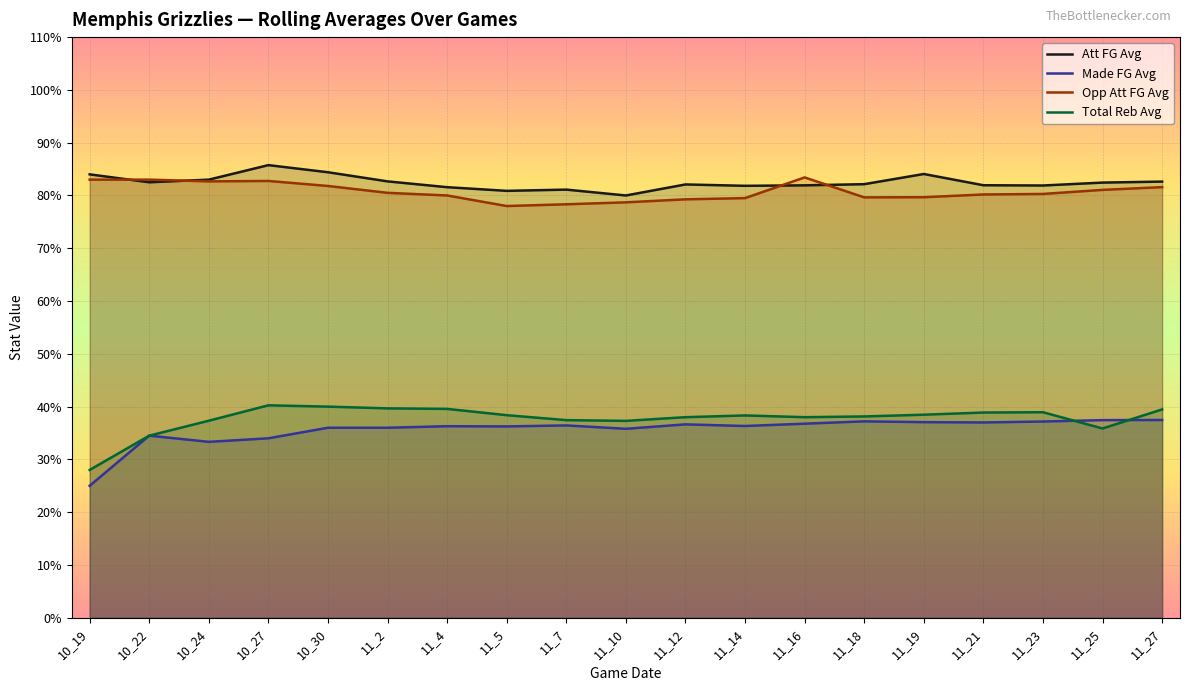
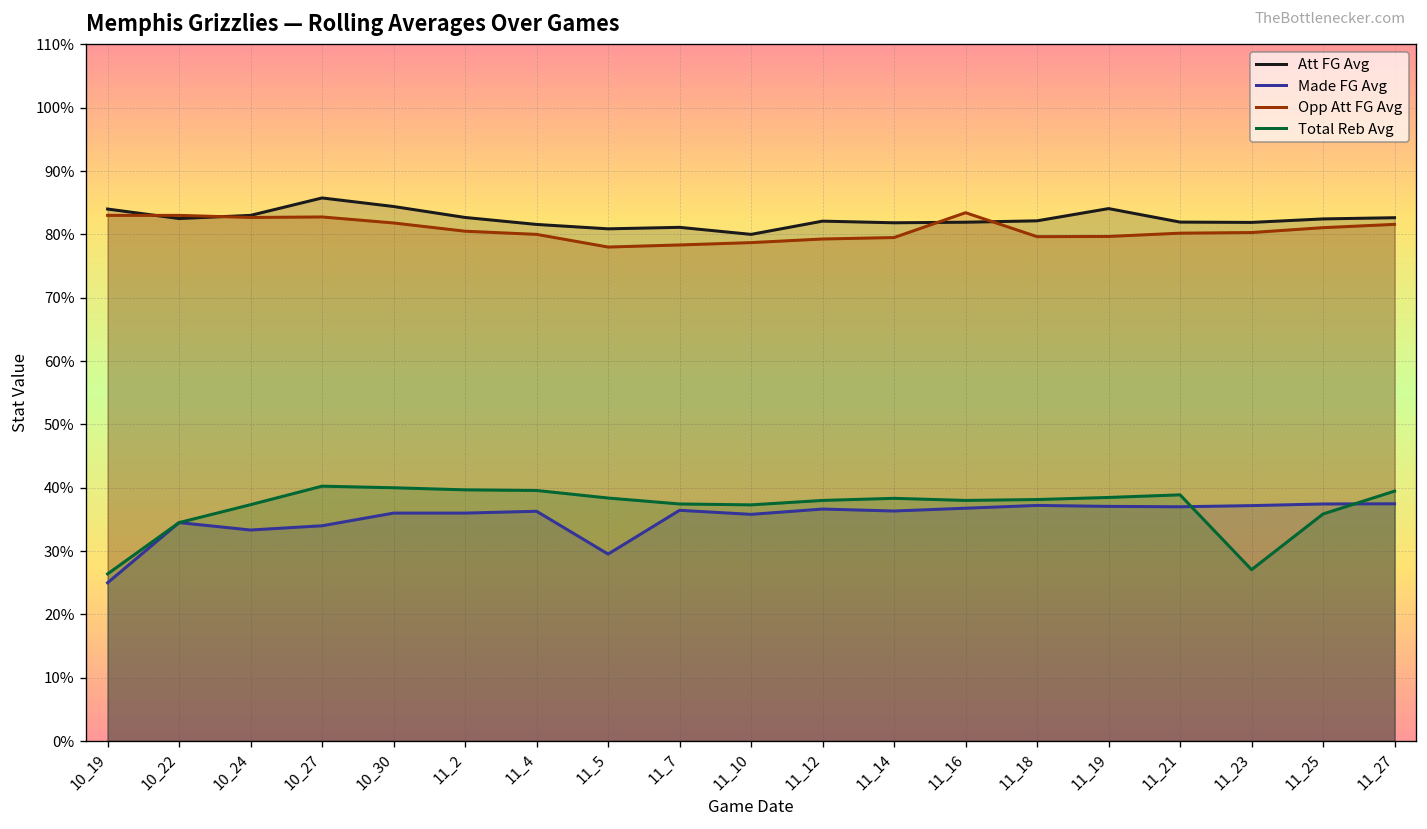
  {
    "Att FG Avg": {
      "10_19": "84%",
      "10_22": "83%",
      "10_27": "86%",
      "10_30": "84%",
      "11_2": "83%",
      "11_4": "82%",
      "11_5": "81%",
      "11_7": "81%",
      "11_10": "80%",
      "11_12": "82%",
      "11_14": "82%",
      "11_16": "82%",
      "11_18": "82%",
      "11_19": "84%",
      "11_21": "82%",
      "11_23": "82%",
      "11_25": "82%",
      "11_27": "83%"
    },
    "Made FG Avg": {
      "10_19": "25%",
      "10_24": "33%",
      "10_27": "34%",
      "10_30": "36%",
      "11_2": "36%",
      "11_4": "36%",
-     "11_5": "36%",
+     "11_5": "30%",
      "11_7": "36%",
      "11_10": "36%",
      "11_12": "37%",
      "11_14": "36%",
      "11_16": "37%",
      "11_18": "37%",
      "11_19": "37%",
      "11_21": "37%",
      "11_23": "37%",
      "11_25": "37%",
      "11_27": "37%"
    },
    "Opp Att FG Avg": {
      "10_19": "83%",
      "10_22": "83%",
      "10_27": "83%",
      "10_30": "82%",
      "11_2": "81%",
      "11_4": "80%",
      "11_5": "78%",
      "11_7": "78%",
      "11_10": "79%",
      "11_12": "79%",
      "11_14": "80%",
      "11_16": "83%",
      "11_18": "80%",
      "11_19": "80%",
      "11_21": "80%",
      "11_23": "80%",
      "11_25": "81%",
      "11_27": "82%"
    },
    "Total Reb Avg": {
-     "10_19": "28%",
+     "10_19": "26%",
      "10_24": "37%",
      "10_27": "40%",
      "10_30": "40%",
      "11_2": "40%",
      "11_4": "40%",
      "11_5": "38%",
      "11_7": "37%",
      "11_10": "37%",
      "11_12": "38%",
      "11_14": "38%",
      "11_16": "38%",
      "11_18": "38%",
      "11_19": "38%",
      "11_21": "39%",
-     "11_23": "39%",
+     "11_23": "27%",
      "11_25": "36%",
      "11_27": "39%"
    }
  }
